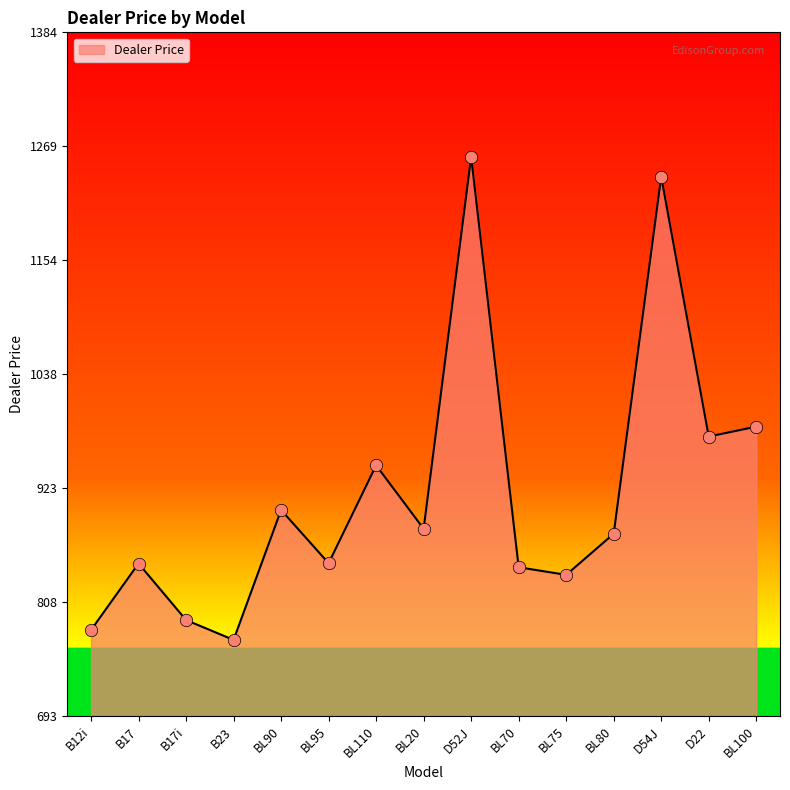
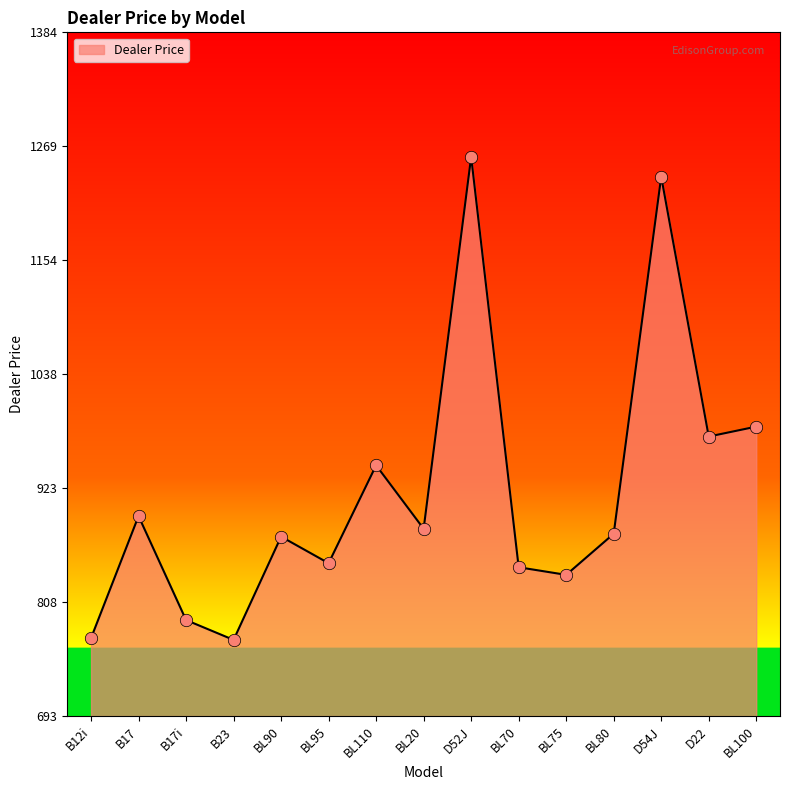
  {
-   "B12i": 780,
-   "B17": 850,
+   "B12i": 770,
+   "B17": 900,
    "B17i": 790,
    "B23": 770,
-   "BL90": 900,
+   "BL90": 870,
    "BL95": 850,
    "BL110": 950,
    "BL20": 880,
    "D52J": 1260,
    "BL70": 840,
    "BL75": 840,
    "BL80": 880,
    "D54J": 1240,
    "D22": 980,
    "BL100": 990
  }
